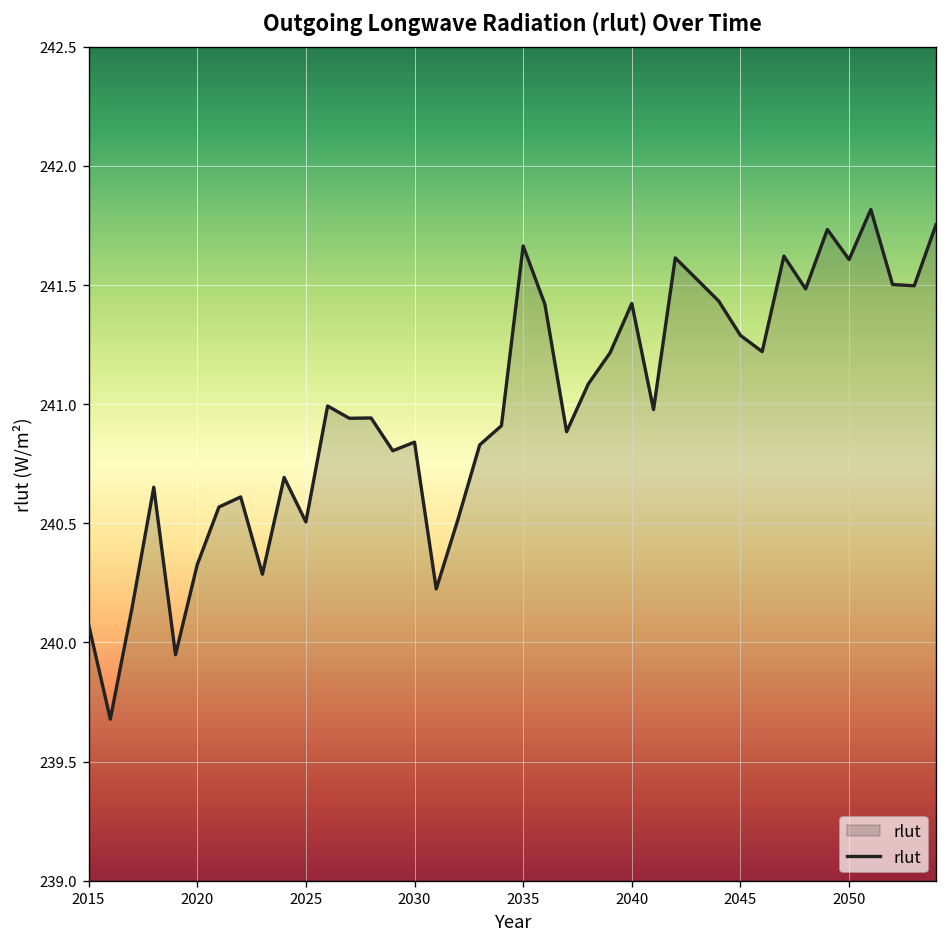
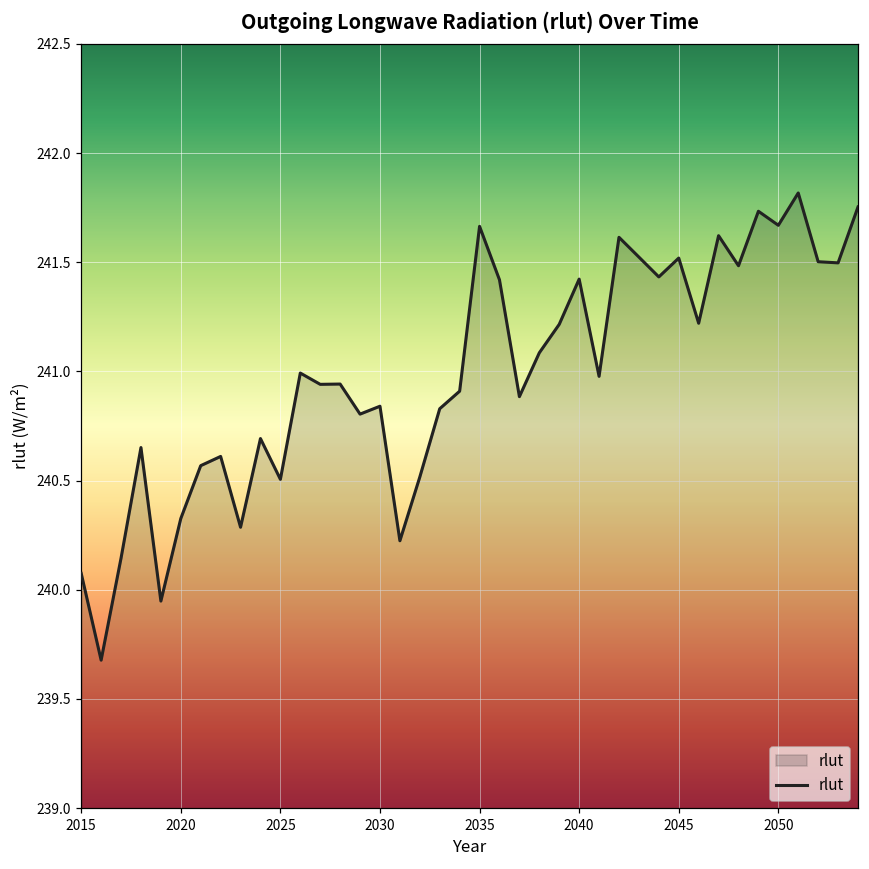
  {
    "2015": 240.08,
    "2020": 240.33,
    "2025": 240.51,
    "2030": 240.84,
    "2035": 241.66,
    "2040": 241.42,
-   "2045": 241.29,
-   "2050": 241.61
+   "2045": 241.52,
+   "2050": 241.67
  }
